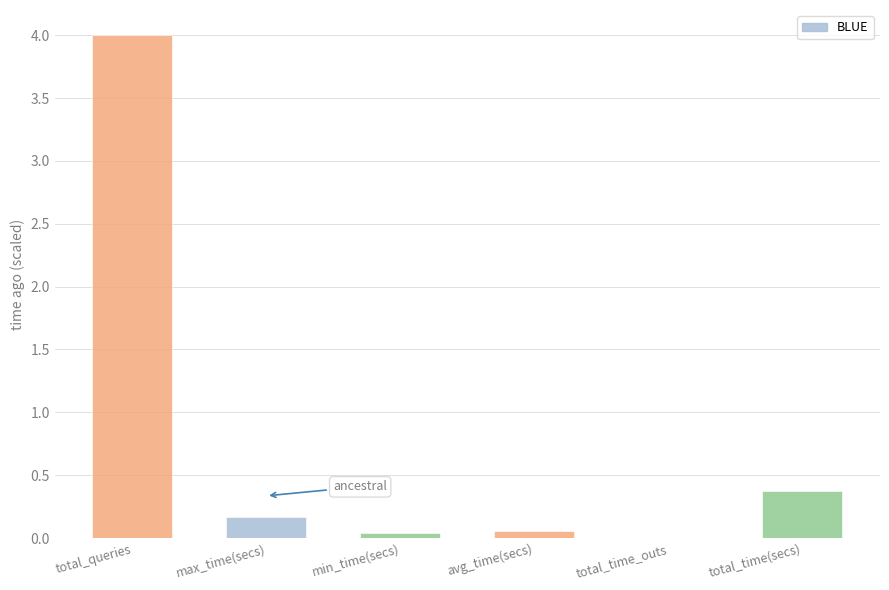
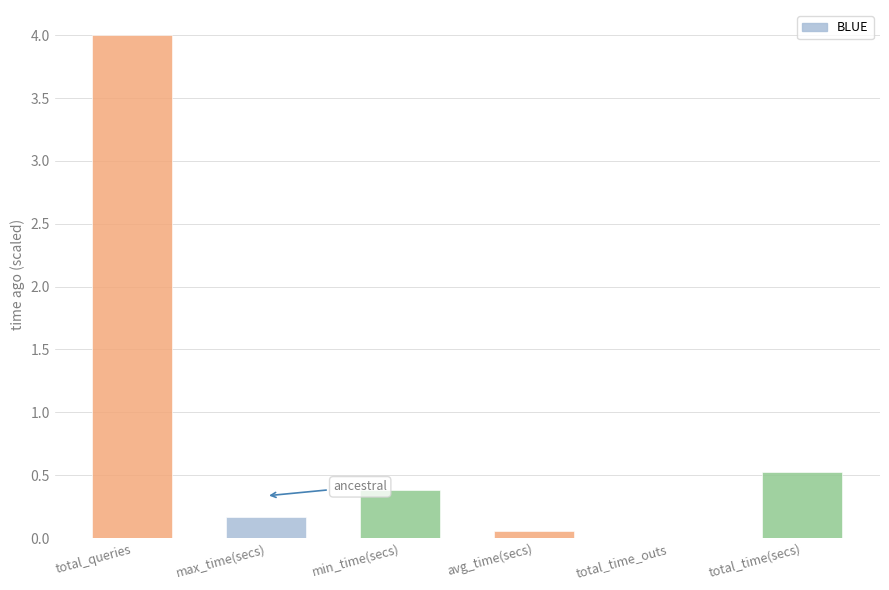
  {
    "total_queries": 4.00,
    "max_time(secs)": 0.17,
-   "min_time(secs)": 0.04,
+   "min_time(secs)": 0.39,
    "avg_time(secs)": 0.05,
    "total_time_outs": 0.00,
-   "total_time(secs)": 0.38
+   "total_time(secs)": 0.52
  }
